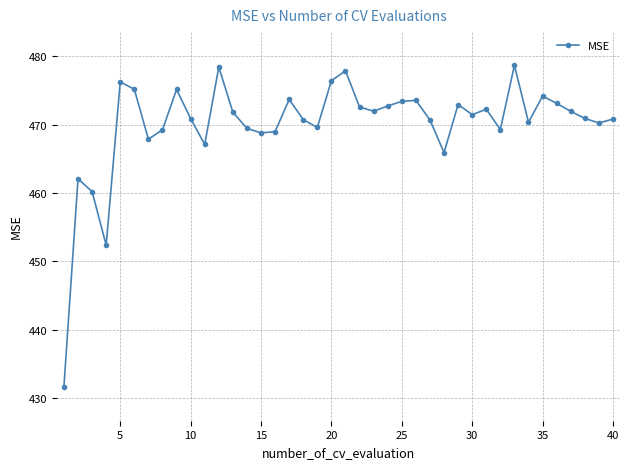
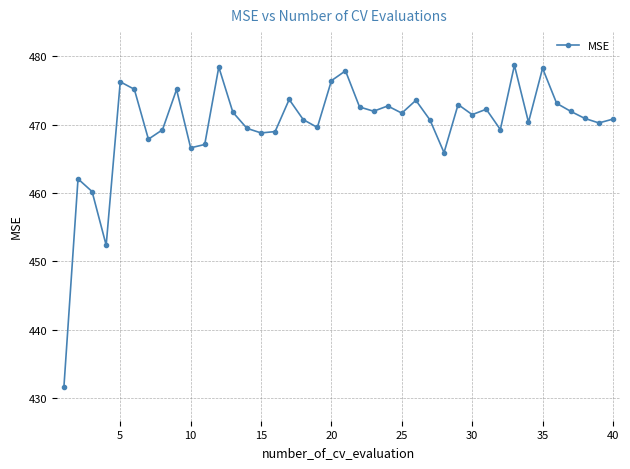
  {
    "5": 476,
-   "10": 471,
+   "10": 467,
    "15": 469,
    "20": 476,
-   "25": 473,
+   "25": 472,
    "30": 471,
-   "35": 474,
+   "35": 478,
    "40": 471
  }
